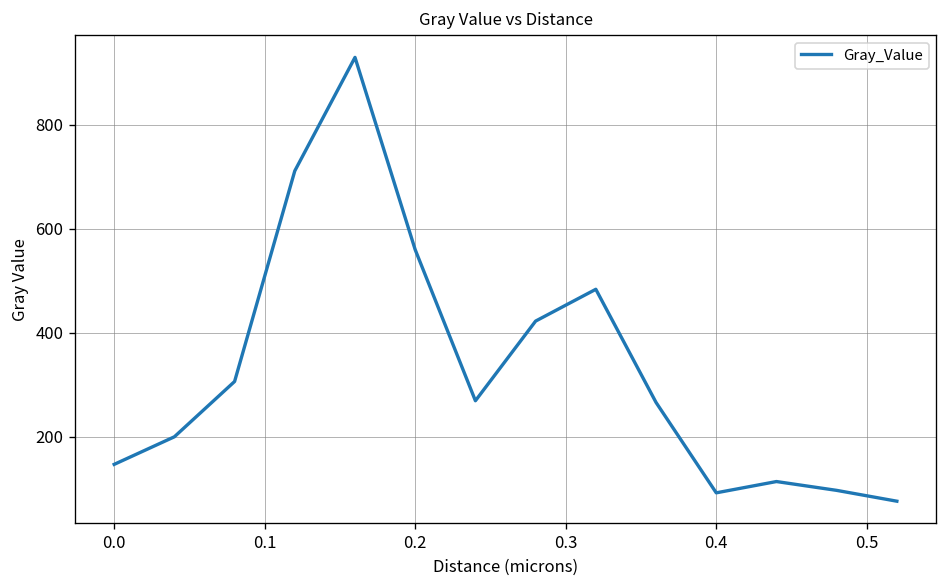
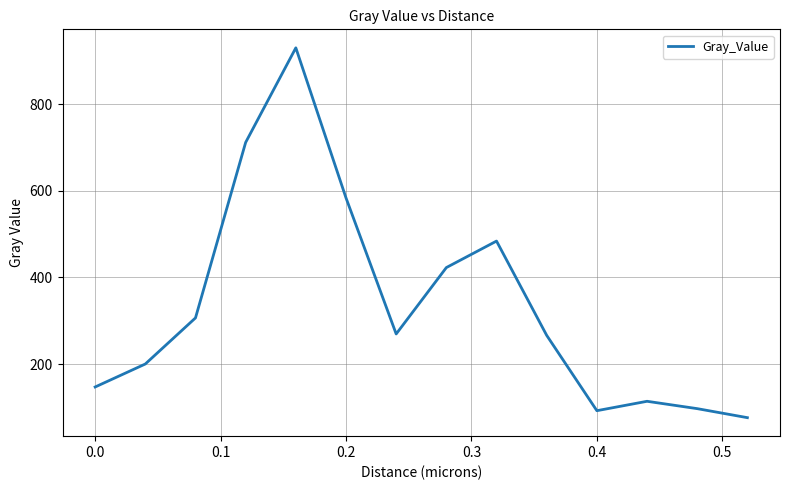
  {
    "0.0": 150,
-   "0.2": 560,
+   "0.2": 580,
    "0.4": 90
  }
